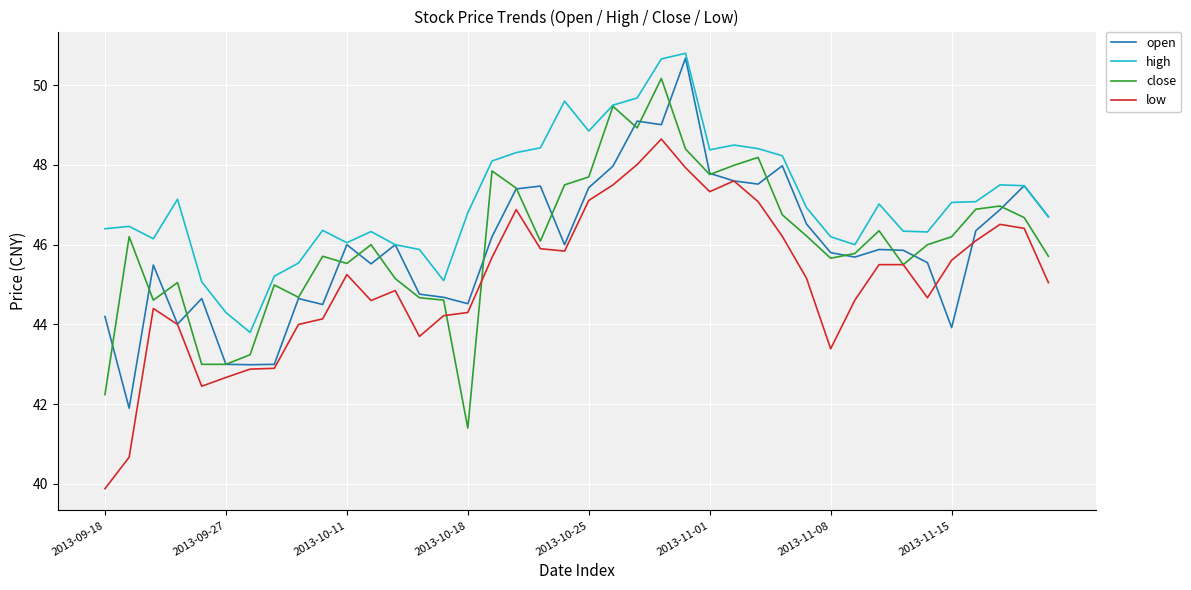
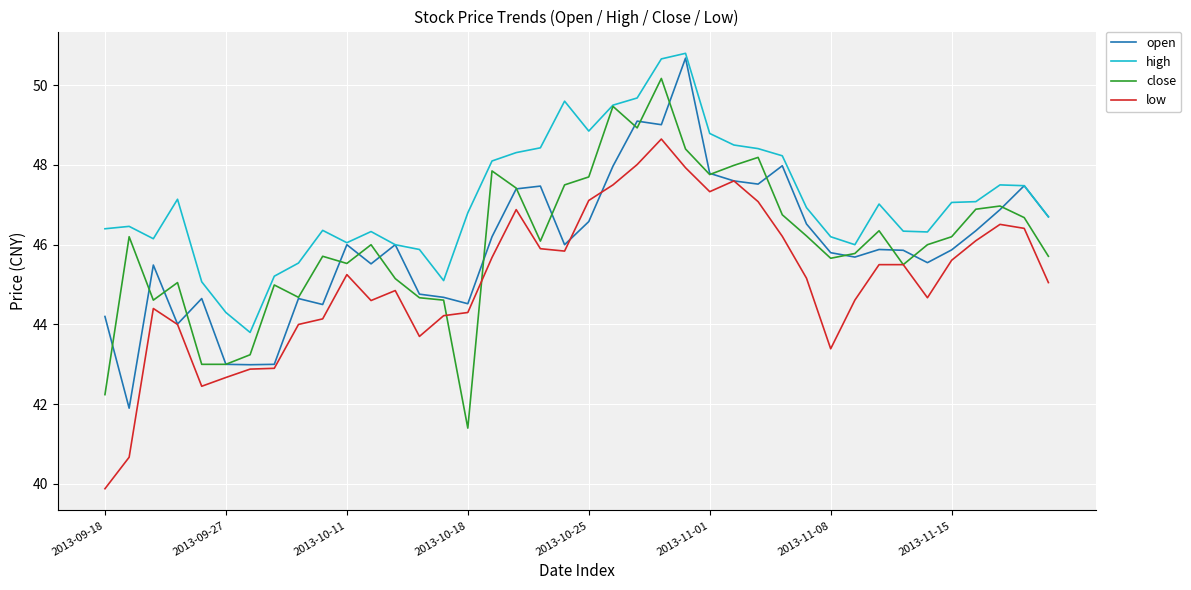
  {
    "open": {
      "2013-09-18": 44.2,
      "2013-10-18": 44.5,
-     "2013-10-25": 47.4,
+     "2013-10-25": 46.6,
      "2013-11-08": 45.8,
-     "2013-11-15": 43.9
+     "2013-11-15": 45.9
    },
    "high": {
      "2013-09-18": 46.4,
      "2013-09-27": 44.3,
      "2013-10-18": 46.8,
      "2013-10-25": 48.9,
-     "2013-11-01": 48.4,
+     "2013-11-01": 48.8,
      "2013-11-08": 46.2,
      "2013-11-15": 47.1
    },
    "close": {
      "2013-09-18": 42.2,
      "2013-10-11": 45.5,
      "2013-10-18": 41.4,
      "2013-10-25": 47.7,
      "2013-11-08": 45.7,
      "2013-11-15": 46.2
    },
    "low": {
      "2013-09-18": 39.9,
      "2013-09-27": 42.7,
      "2013-10-11": 45.3,
      "2013-10-18": 44.3,
      "2013-10-25": 47.1,
      "2013-11-01": 47.3,
      "2013-11-08": 43.4,
      "2013-11-15": 45.6
    }
  }
